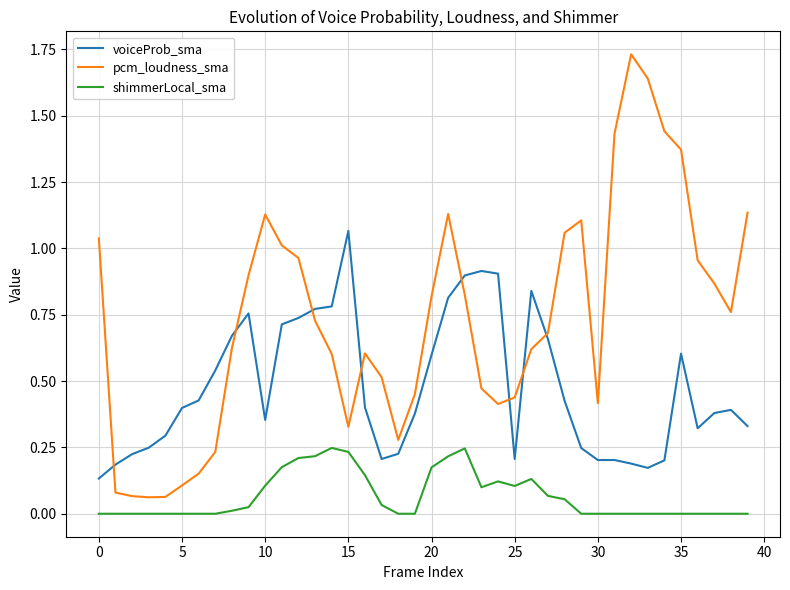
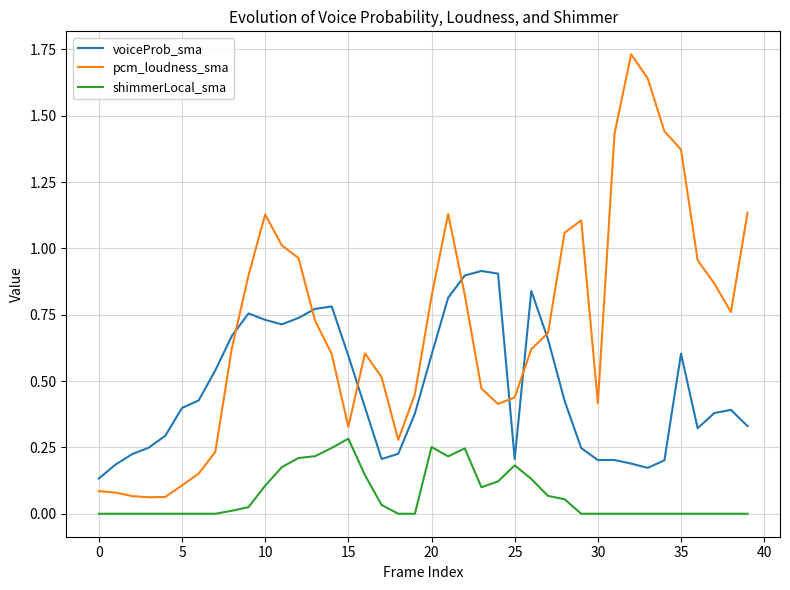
  {
    "voiceProb_sma": {
      "0": 0.13,
      "5": 0.40,
-     "10": 0.35,
-     "15": 1.07,
+     "10": 0.73,
+     "15": 0.60,
      "20": 0.60,
      "25": 0.21,
      "30": 0.20,
      "35": 0.60
    },
    "pcm_loudness_sma": {
-     "0": 1.04,
+     "0": 0.09,
      "5": 0.11,
      "10": 1.13,
      "15": 0.33,
      "20": 0.82,
      "25": 0.44,
      "30": 0.42,
      "35": 1.37
    },
    "shimmerLocal_sma": {
      "0": 0.00,
      "5": 0.00,
      "10": 0.11,
-     "15": 0.23,
-     "20": 0.17,
-     "25": 0.10,
+     "15": 0.28,
+     "20": 0.25,
+     "25": 0.18,
      "30": 0.00,
      "35": 0.00
    }
  }
